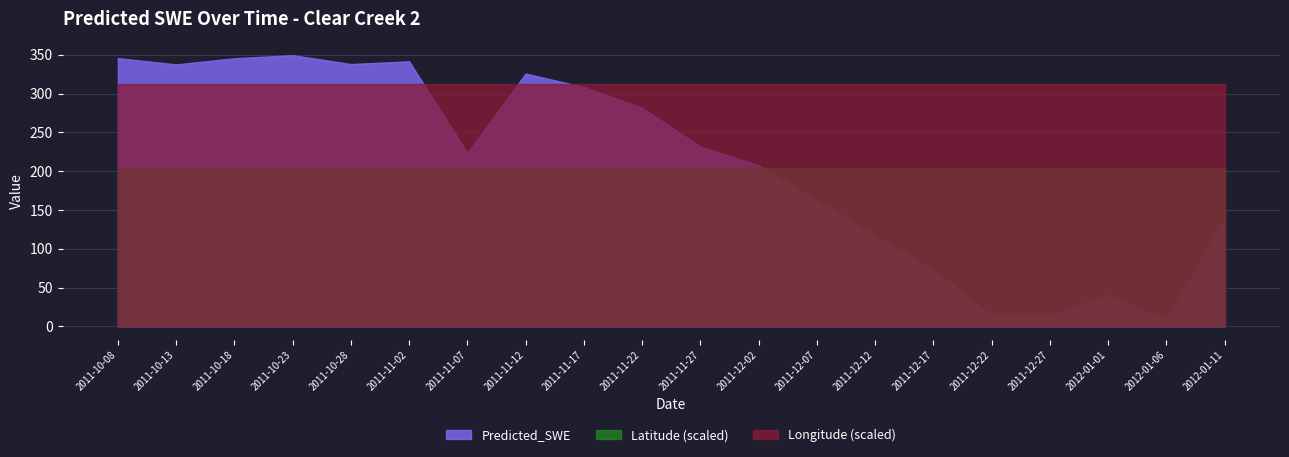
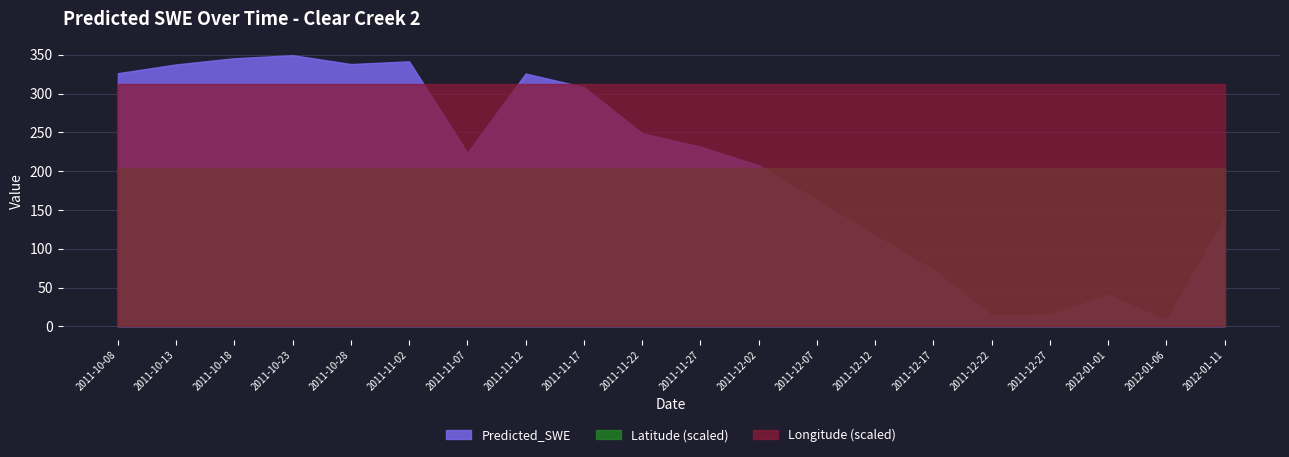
  {
    "Predicted_SWE": {
-     "2011-10-08": 350,
+     "2011-10-08": 330,
      "2011-10-13": 340,
      "2011-10-18": 350,
      "2011-10-23": 350,
      "2011-10-28": 340,
      "2011-11-02": 340,
      "2011-11-07": 220,
      "2011-11-12": 330,
      "2011-11-17": 310,
-     "2011-11-22": 280,
+     "2011-11-22": 250,
      "2011-11-27": 230,
      "2011-12-02": 210,
      "2011-12-07": 160,
      "2011-12-12": 120,
      "2011-12-17": 70,
      "2011-12-22": 10,
      "2011-12-27": 10,
      "2012-01-01": 40,
      "2012-01-06": 10,
      "2012-01-11": 140
    },
    "Latitude (scaled)": {
      "2011-10-08": 200,
      "2011-10-13": 200,
      "2011-10-18": 200,
      "2011-10-23": 200,
      "2011-10-28": 200,
      "2011-11-02": 200,
      "2011-11-07": 200,
      "2011-11-12": 200,
      "2011-11-17": 200,
      "2011-11-22": 200,
      "2011-11-27": 200,
      "2011-12-02": 200,
      "2011-12-07": 200,
      "2011-12-12": 200,
      "2011-12-17": 200,
      "2011-12-22": 200,
      "2011-12-27": 200,
      "2012-01-01": 200,
      "2012-01-06": 200,
      "2012-01-11": 200
    },
    "Longitude (scaled)": {
      "2011-10-08": 310,
      "2011-10-13": 310,
      "2011-10-18": 310,
      "2011-10-23": 310,
      "2011-10-28": 310,
      "2011-11-02": 310,
      "2011-11-07": 310,
      "2011-11-12": 310,
      "2011-11-17": 310,
      "2011-11-22": 310,
      "2011-11-27": 310,
      "2011-12-02": 310,
      "2011-12-07": 310,
      "2011-12-12": 310,
      "2011-12-17": 310,
      "2011-12-22": 310,
      "2011-12-27": 310,
      "2012-01-01": 310,
      "2012-01-06": 310,
      "2012-01-11": 310
    }
  }
